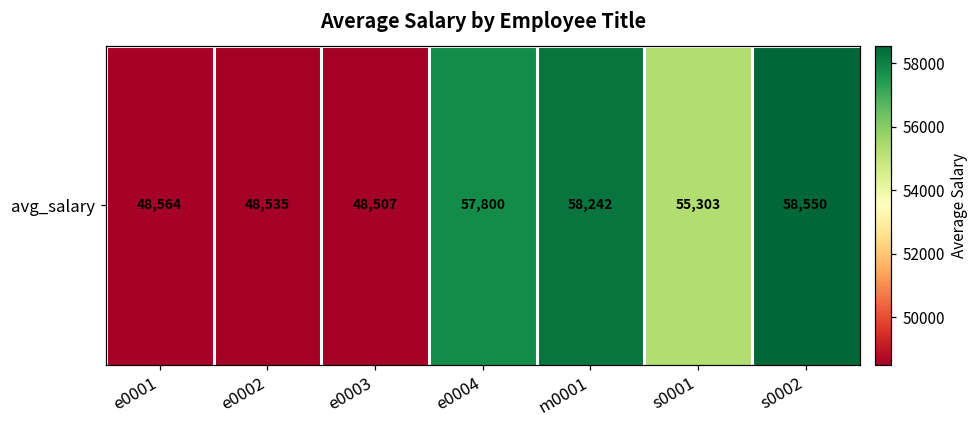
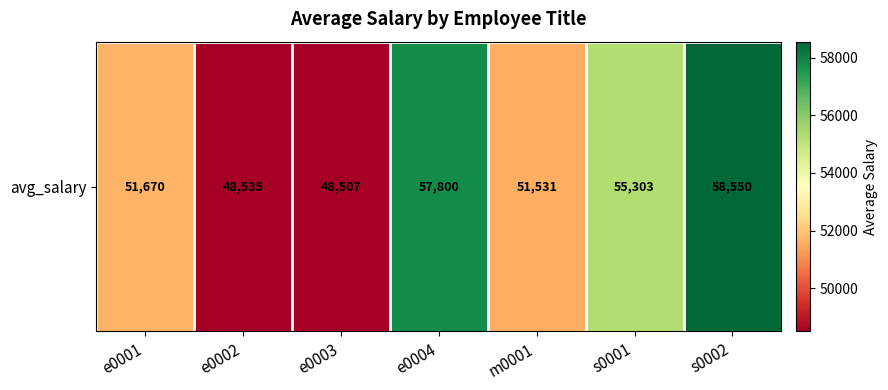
  {
    "avg_salary": {
-     "e0001": "48,564",
+     "e0001": "51,670",
      "e0002": "48,535",
      "e0003": "48,507",
      "e0004": "57,800",
-     "m0001": "58,242",
+     "m0001": "51,531",
      "s0001": "55,303",
      "s0002": "58,550"
    }
  }
